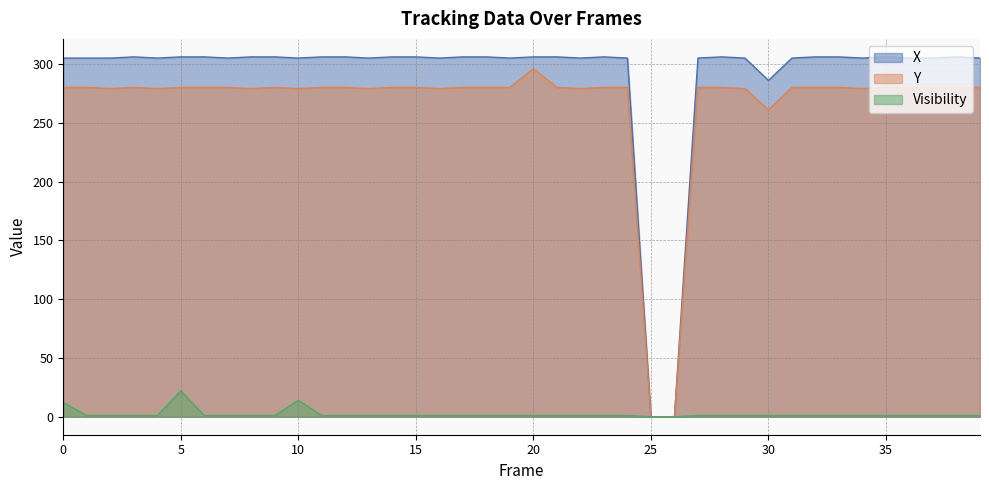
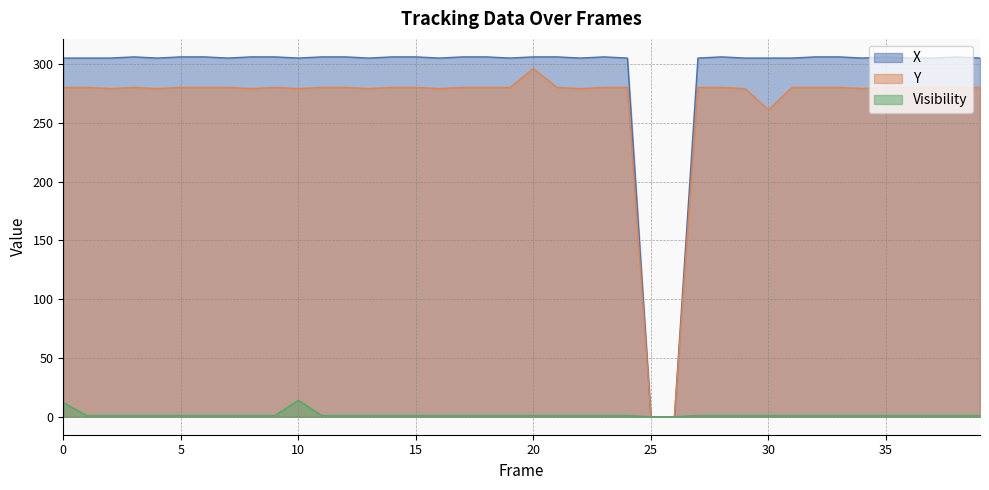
  {
    "X": {
      "0": 305,
      "5": 306,
      "10": 305,
      "15": 306,
      "20": 306,
-     "30": 286
+     "30": 305
    },
    "Y": {
      "0": 280,
      "5": 280,
      "10": 279,
      "15": 280,
      "20": 296,
      "30": 261
    },
    "Visibility": {
      "0": 12,
-     "5": 22,
+     "5": 1,
      "10": 14,
      "15": 1,
      "20": 1,
      "30": 1,
      "35": 1
    }
  }
